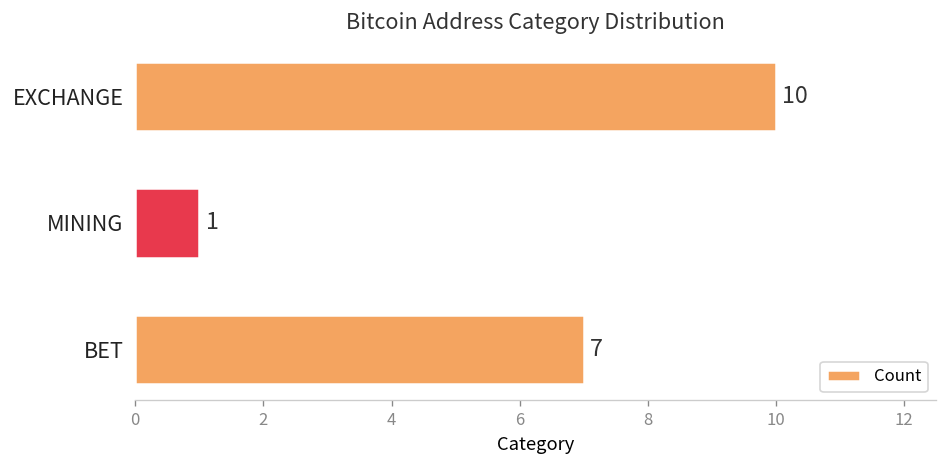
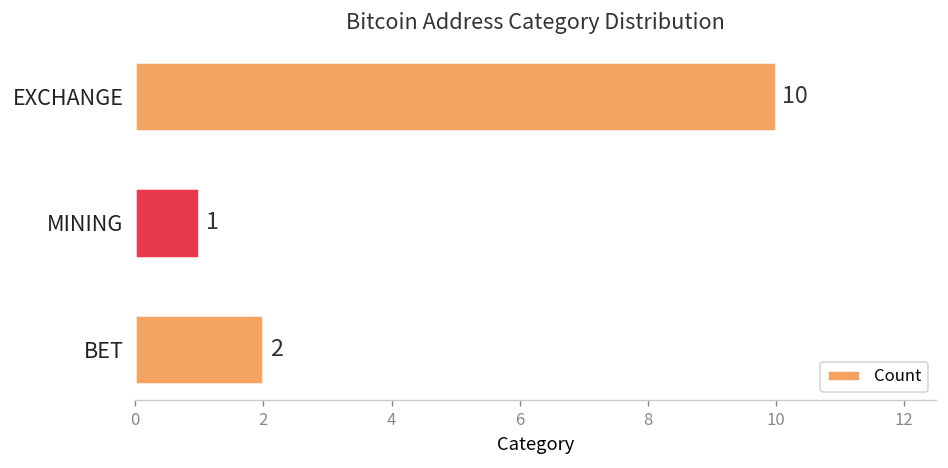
  {
    "EXCHANGE": 10,
    "MINING": 1,
-   "BET": 7
+   "BET": 2
  }
